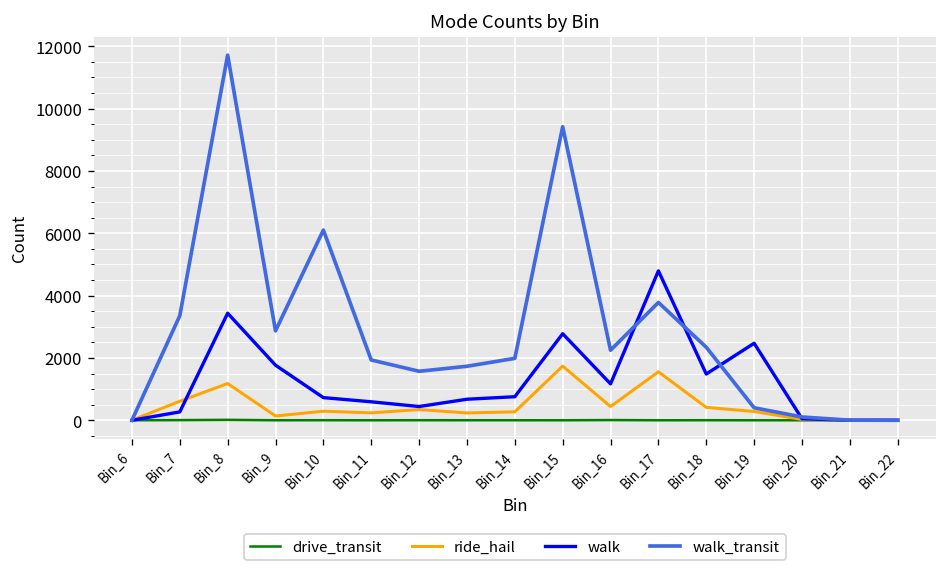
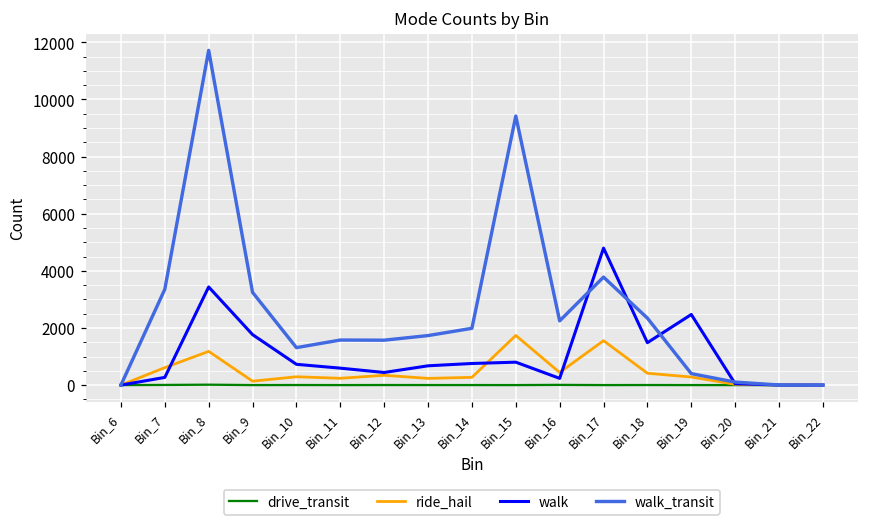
  {
    "drive_transit": {
      "Bin_7": 0,
      "Bin_8": 0,
      "Bin_9": 0,
      "Bin_10": 0,
      "Bin_11": 0,
      "Bin_12": 0,
      "Bin_13": 0,
      "Bin_14": 0,
      "Bin_15": 0,
      "Bin_16": 0,
      "Bin_17": 0,
      "Bin_18": 0,
      "Bin_19": 0
    },
    "ride_hail": {
      "Bin_7": 600,
      "Bin_8": 1200,
      "Bin_9": 100,
      "Bin_10": 300,
      "Bin_11": 200,
      "Bin_13": 200,
      "Bin_14": 300,
      "Bin_15": 1700,
      "Bin_16": 400,
      "Bin_17": 1600,
      "Bin_18": 400,
      "Bin_19": 300
    },
    "walk": {
      "Bin_7": 300,
      "Bin_8": 3400,
      "Bin_9": 1800,
      "Bin_10": 700,
      "Bin_11": 600,
      "Bin_13": 700,
      "Bin_14": 800,
-     "Bin_15": 2800,
-     "Bin_16": 1200,
+     "Bin_15": 800,
+     "Bin_16": 200,
      "Bin_17": 4800,
      "Bin_18": 1500,
      "Bin_19": 2500
    },
    "walk_transit": {
      "Bin_7": 3400,
      "Bin_8": 11700,
-     "Bin_9": 2900,
-     "Bin_10": 6100,
-     "Bin_11": 1900,
+     "Bin_9": 3200,
+     "Bin_10": 1300,
+     "Bin_11": 1600,
      "Bin_12": 1600,
      "Bin_13": 1700,
      "Bin_14": 2000,
      "Bin_15": 9400,
      "Bin_16": 2200,
      "Bin_17": 3800,
      "Bin_18": 2300,
      "Bin_19": 400
    }
  }
